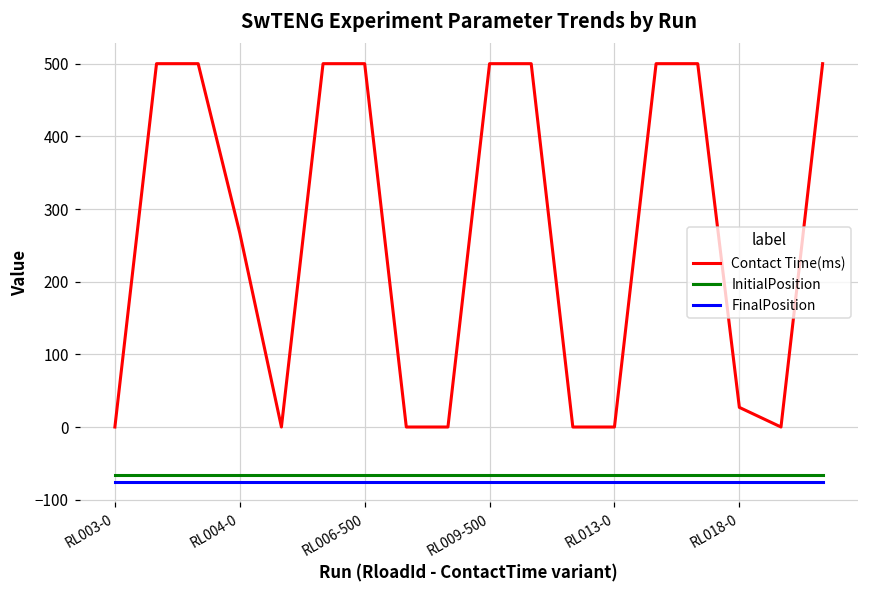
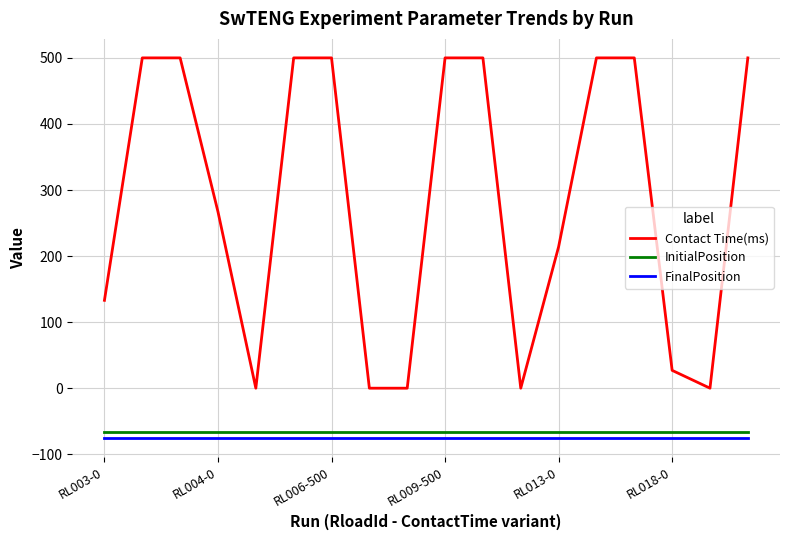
  {
    "Contact Time(ms)": {
-     "RL003-0": 0,
+     "RL003-0": 130,
      "RL004-0": 270,
      "RL006-500": 500,
      "RL009-500": 500,
-     "RL013-0": 0,
+     "RL013-0": 210,
      "RL018-0": 30
    },
    "InitialPosition": {
      "RL003-0": -70,
      "RL004-0": -70,
      "RL006-500": -70,
      "RL009-500": -70,
      "RL013-0": -70,
      "RL018-0": -70
    },
    "FinalPosition": {
      "RL003-0": -80,
      "RL004-0": -80,
      "RL006-500": -80,
      "RL009-500": -80,
      "RL013-0": -80,
      "RL018-0": -80
    }
  }
